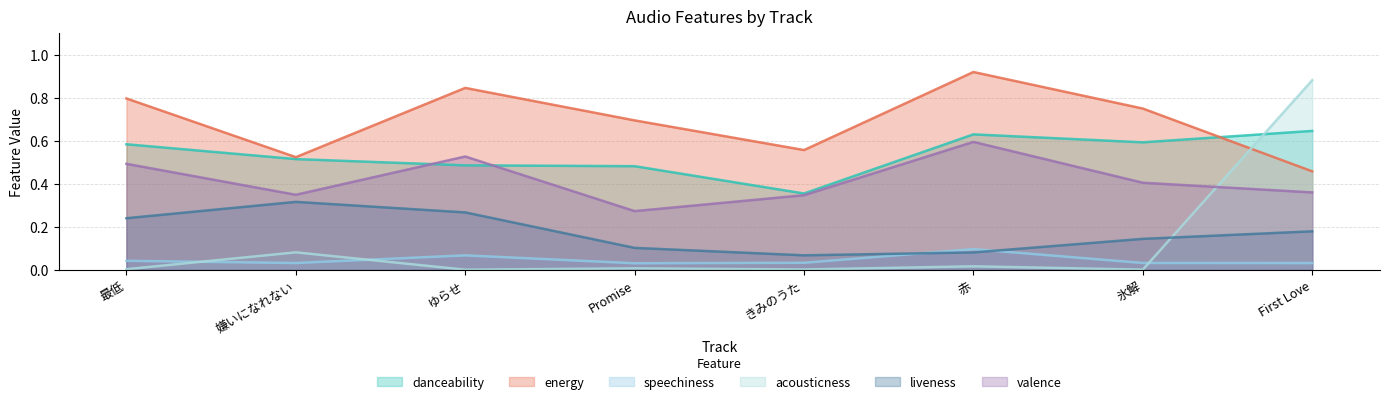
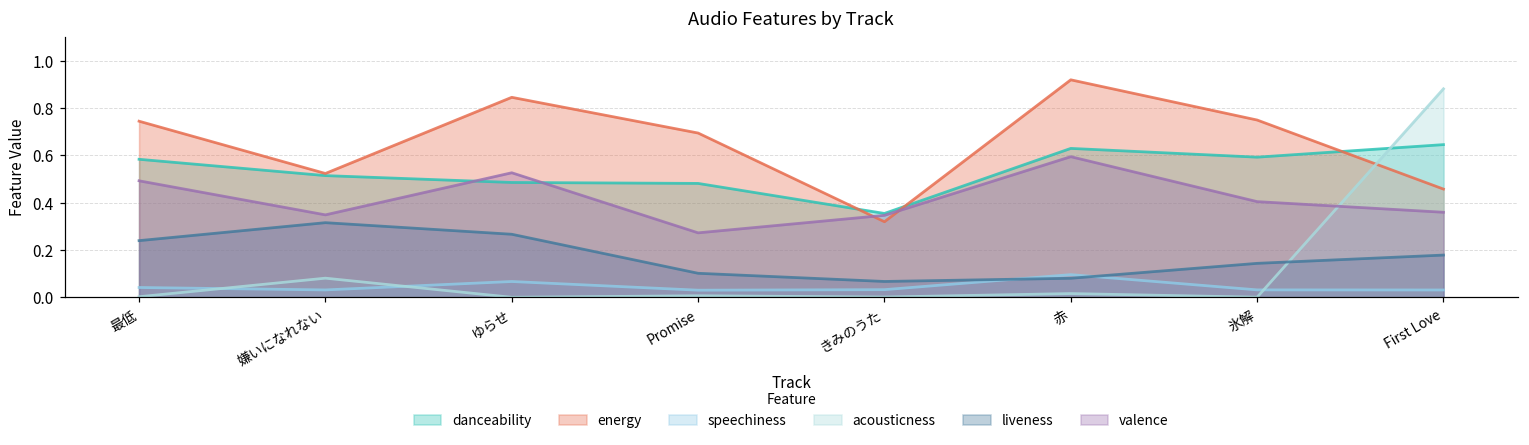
  {
    "energy": {
-     "最低": 0.80,
+     "最低": 0.75,
      "ゆらせ": 0.85,
      "Promise": 0.70,
-     "きみのうた": 0.56,
+     "きみのうた": 0.32,
      "赤": 0.92,
      "氷解": 0.75,
      "First Love": 0.46
    }
  }
